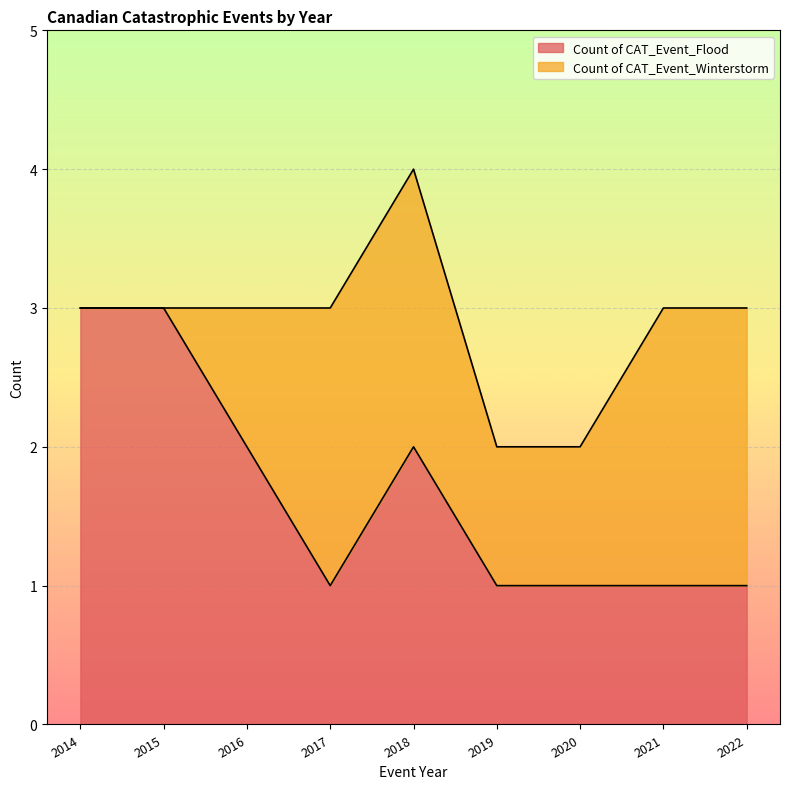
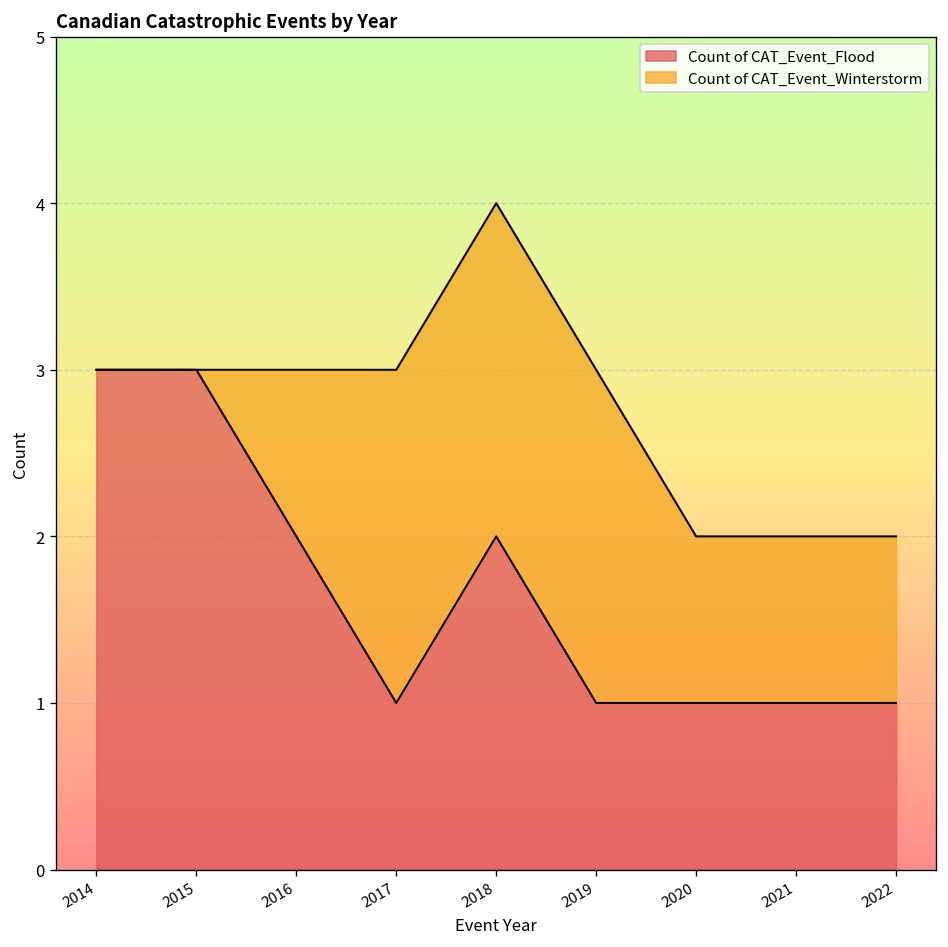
  {
    "Count of CAT_Event_Flood": {
      "2016": 2,
      "2017": 1,
      "2018": 2,
      "2019": 1,
      "2020": 1,
      "2021": 1,
      "2022": 1
    },
    "Count of CAT_Event_Winterstorm": {
      "2016": 1,
      "2017": 2,
      "2018": 2,
-     "2019": 1,
+     "2019": 2,
      "2020": 1,
-     "2021": 2,
-     "2022": 2
+     "2021": 1,
+     "2022": 1
    }
  }
